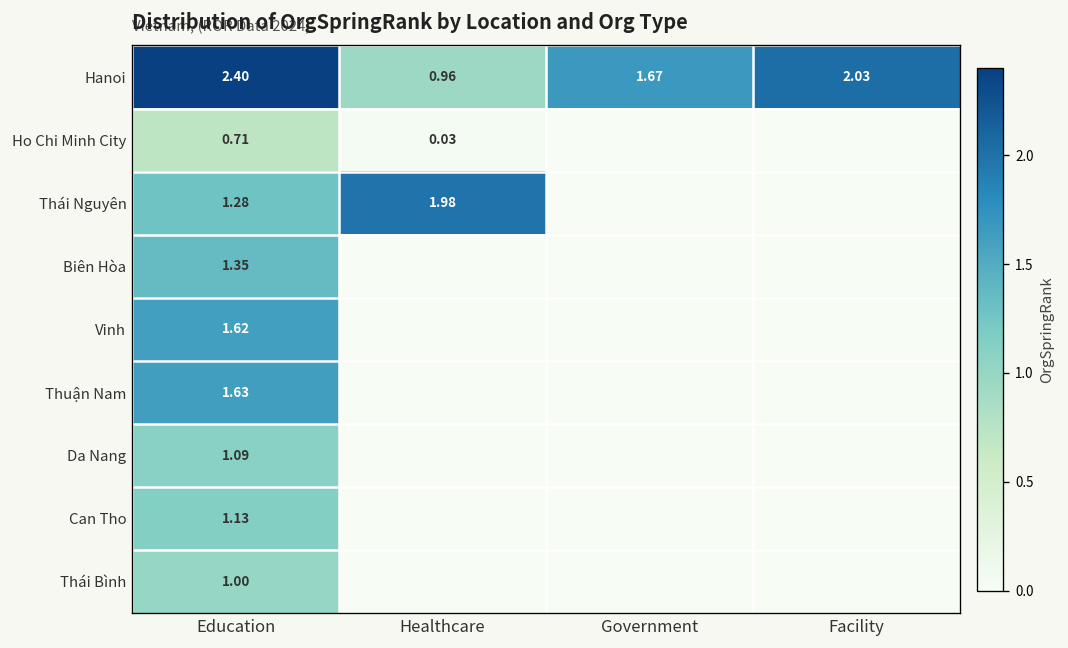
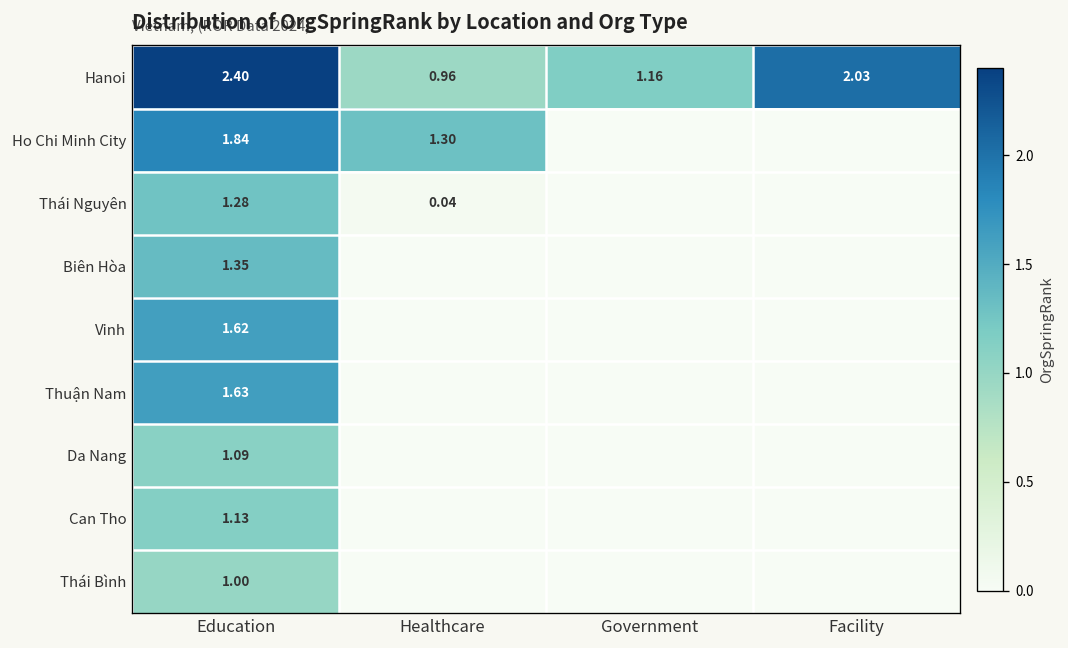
  {
    "Hanoi": {
      "Education": 2.40,
      "Healthcare": 0.96,
-     "Government": 1.67,
+     "Government": 1.16,
      "Facility": 2.03
    },
    "Ho Chi Minh City": {
-     "Education": 0.71,
-     "Healthcare": 0.03
+     "Education": 1.84,
+     "Healthcare": 1.30
    },
    "Thái Nguyên": {
      "Education": 1.28,
-     "Healthcare": 1.98
+     "Healthcare": 0.04
    },
    "Biên Hòa": {
      "Education": 1.35
    },
    "Vinh": {
      "Education": 1.62
    },
    "Thuận Nam": {
      "Education": 1.63
    },
    "Da Nang": {
      "Education": 1.09
    },
    "Can Tho": {
      "Education": 1.13
    },
    "Thái Bình": {
      "Education": 1.00
    }
  }
